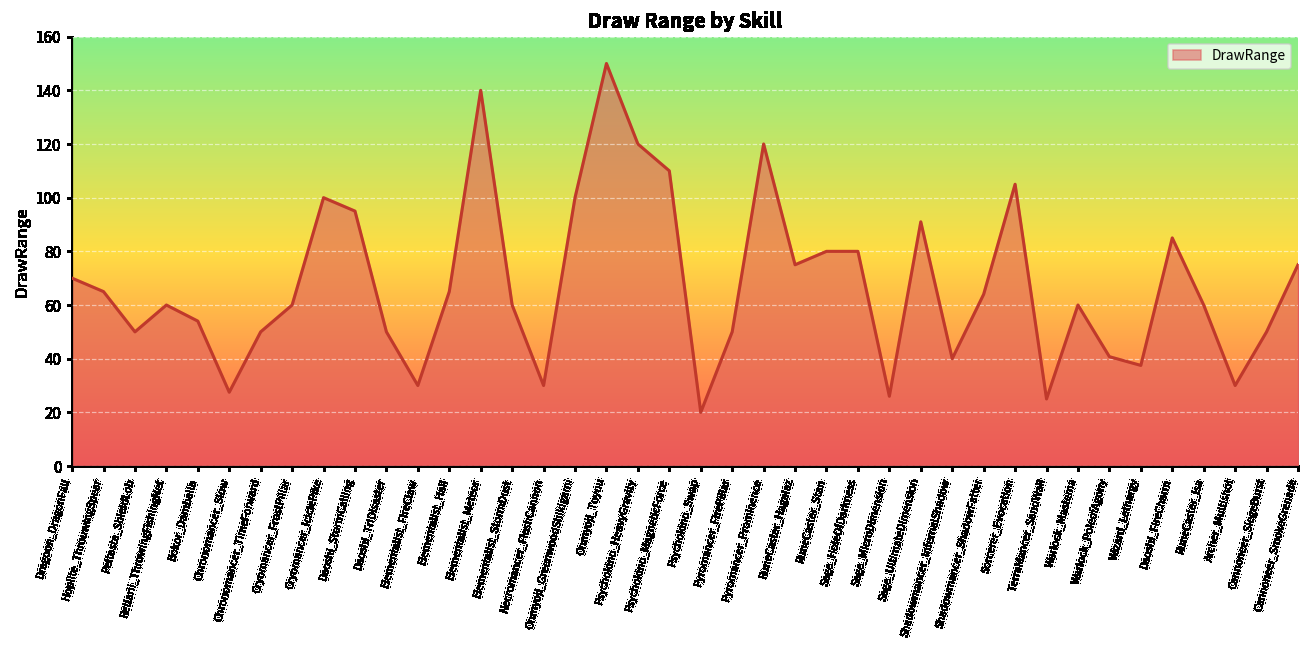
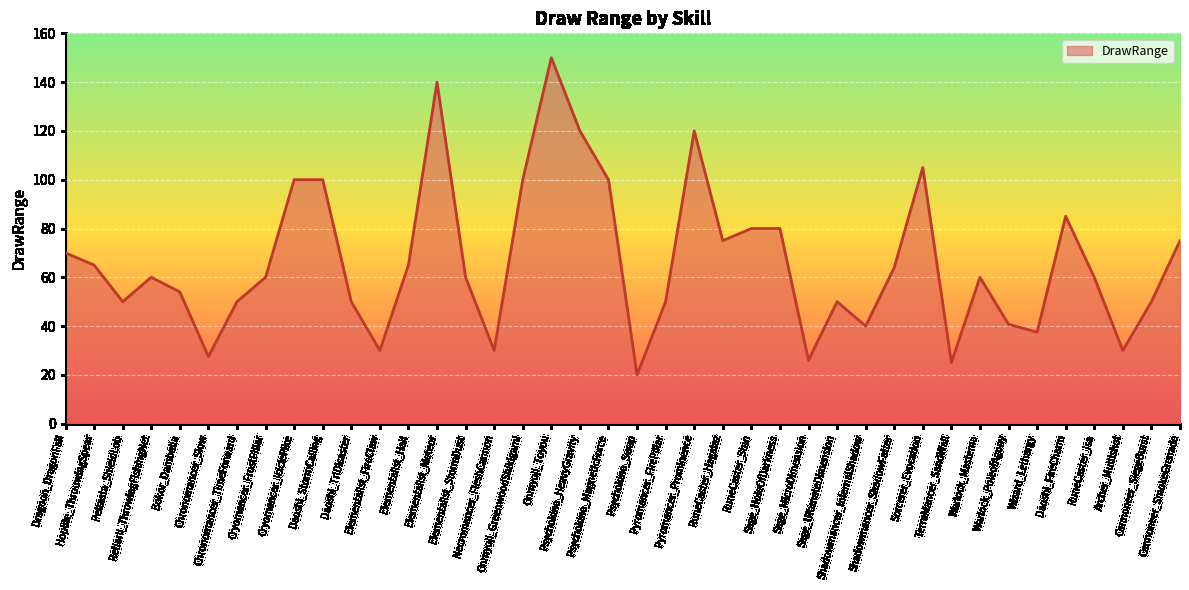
  {
    "Dragoon_DragonFall": 70,
    "Hoplite_ThrouwingSpear": 65,
    "Peltasta_ShieldLob": 50,
    "Retiarii_ThrowingFishingNet": 60,
    "Bokor_Damballa": 54,
    "Chronomancer_Slow": 28,
    "Chronomancer_TimeForward": 50,
    "Cryomancer_FrostPillar": 60,
    "Cryomancer_IciclePike": 100,
-   "Daoshi_StormCalling": 95,
+   "Daoshi_StormCalling": 100,
    "Daoshi_TriDisaster": 50,
    "Elementalist_FireClaw": 30,
    "Elementalist_Hail": 65,
    "Elementalist_Meteor": 140,
    "Elementalist_StormDust": 60,
    "Necromancer_FleshCannon": 30,
    "Onmyoji_GreenwoodShikigami": 100,
    "Onmyoji_Toyou": 150,
    "Psychokino_HeavyGravity": 120,
-   "Psychokino_MagneticForce": 110,
+   "Psychokino_MagneticForce": 100,
    "Psychokino_Swap": 20,
    "Pyromancer_FirePillar": 50,
    "Pyromancer_Prominence": 120,
    "RuneCaster_Hagalaz": 75,
    "RuneCaster_Stan": 80,
    "Sage_HoleOfDarkness": 80,
    "Sage_MicroDimension": 26,
-   "Sage_UltimateDimension": 91,
+   "Sage_UltimateDimension": 50,
    "Shadowmancer_InfernalShadow": 40,
    "Shadowmancer_ShadowFatter": 64,
    "Sorcerer_Evocation": 105,
    "TerraMancer_SandWall": 25,
    "Warlock_Mastema": 60,
    "Warlock_PoleofAgony": 41,
    "Wizard_Lethargy": 38,
    "Daoshi_FireCharm": 85,
    "RuneCaster_Isa": 60,
    "Archer_Multishot": 30,
    "Cannoneer_SiegeBurst": 50,
    "Cannoneer_SmokeGrenade": 75
  }
